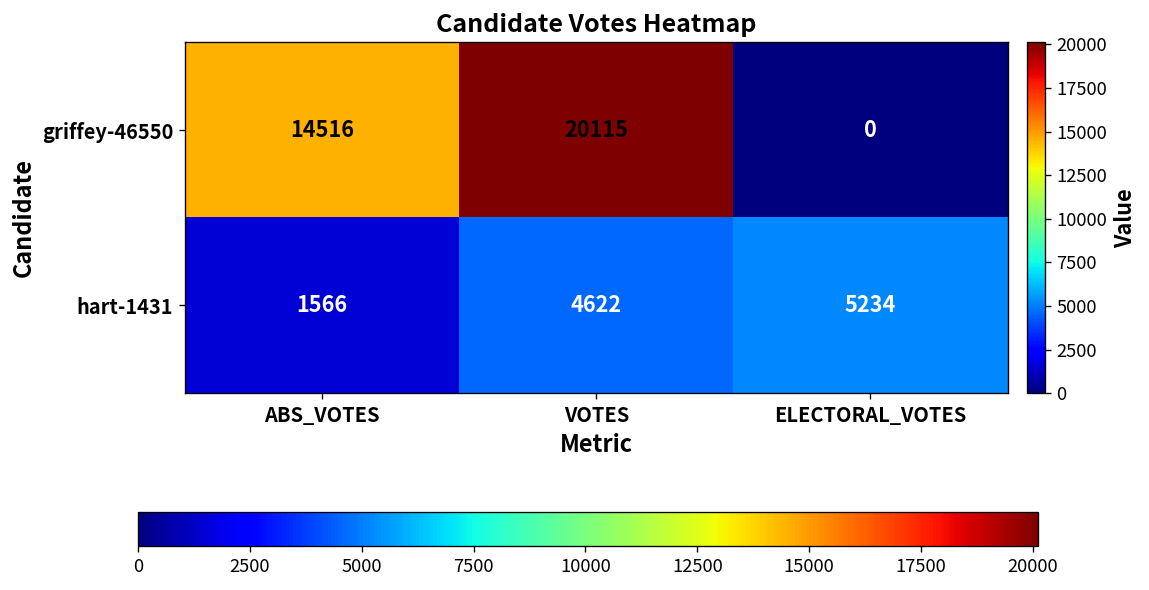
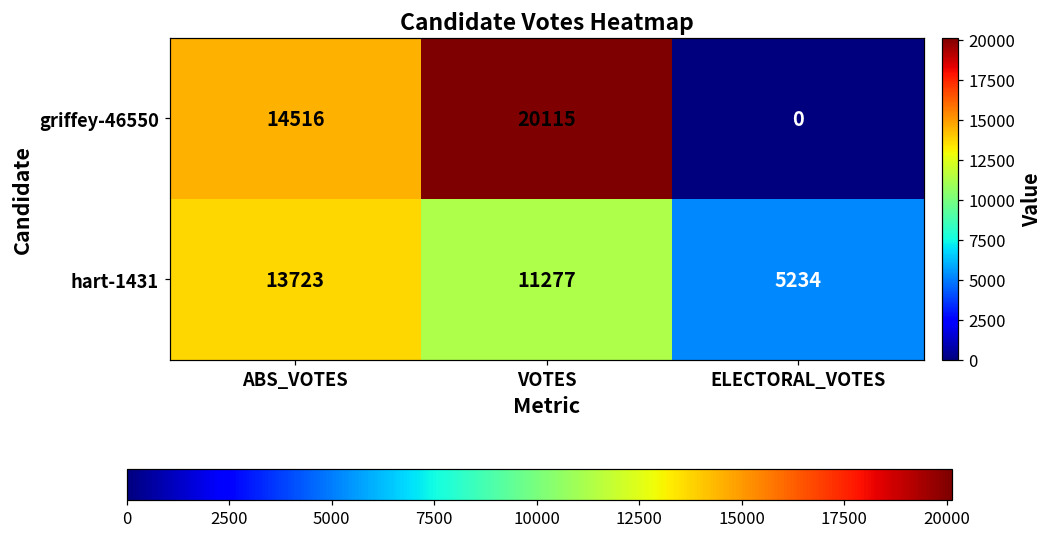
  {
    "griffey-46550": {
      "ABS_VOTES": 14516,
      "VOTES": 20115,
      "ELECTORAL_VOTES": 0
    },
    "hart-1431": {
-     "ABS_VOTES": 1566,
-     "VOTES": 4622,
+     "ABS_VOTES": 13723,
+     "VOTES": 11277,
      "ELECTORAL_VOTES": 5234
    }
  }
